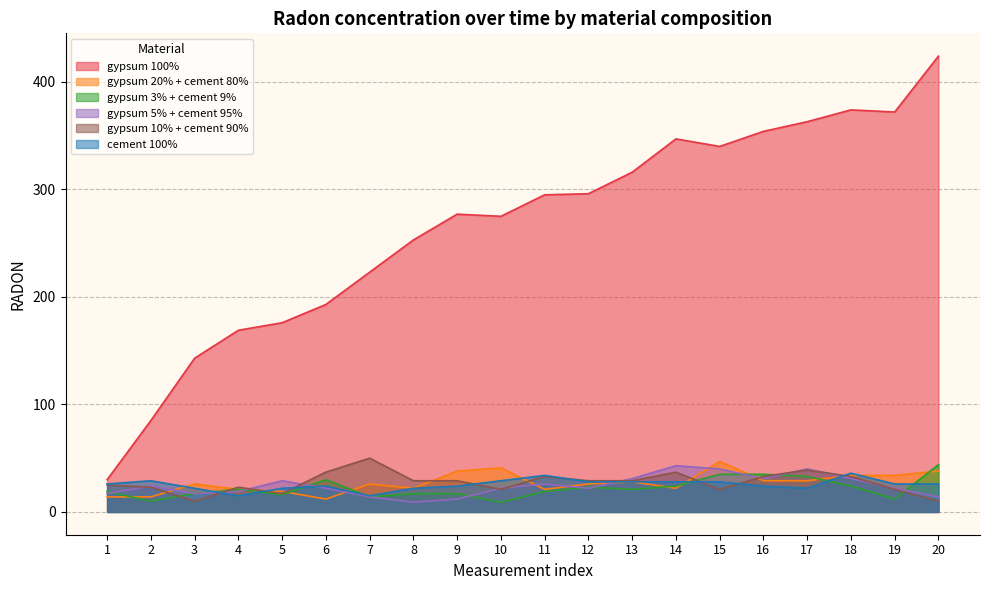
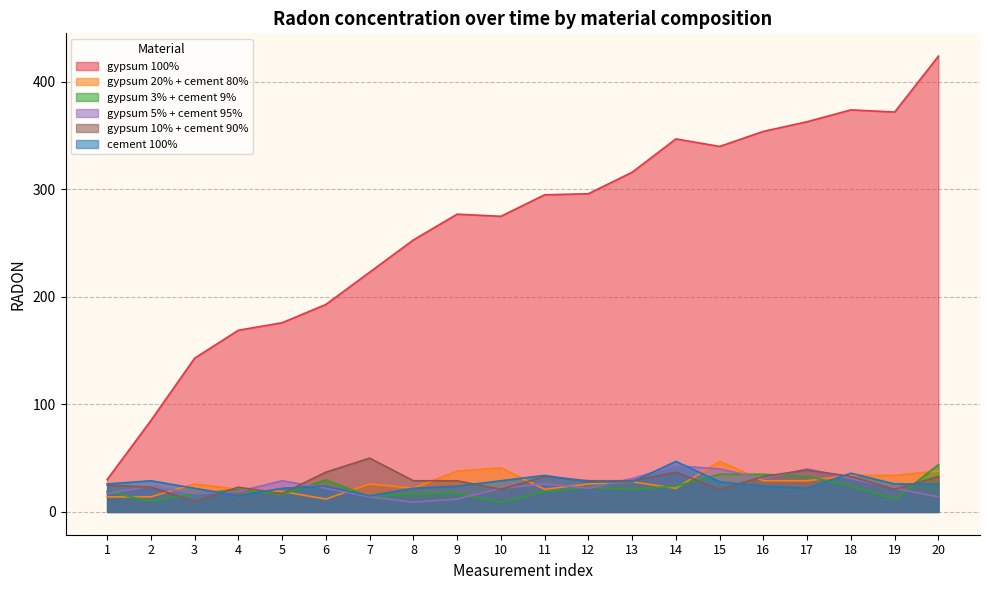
  {
    "gypsum 100%": {
      "1": 30,
      "2": 85,
      "3": 143,
      "4": 169,
      "5": 176,
      "6": 193,
      "7": 223,
      "8": 253,
      "9": 277,
      "10": 275,
      "11": 295,
      "12": 296,
      "13": 316,
      "14": 347,
      "15": 340,
      "16": 354,
      "17": 363,
      "18": 374,
      "19": 372,
      "20": 424
    },
    "gypsum 20% + cement 80%": {
      "1": 14,
      "2": 14,
      "3": 26,
      "6": 12,
      "7": 26,
      "9": 38,
      "10": 41,
      "15": 47,
      "17": 29,
      "19": 34,
      "20": 38
    },
    "gypsum 3% + cement 9%": {
      "2": 10,
      "6": 30,
      "8": 17,
      "9": 17,
      "10": 9,
      "13": 21,
      "15": 35,
      "17": 33,
      "18": 24,
      "19": 12,
      "20": 44
    },
    "gypsum 5% + cement 95%": {
      "5": 29,
      "8": 9,
      "9": 12,
      "11": 26,
      "14": 43,
      "15": 40,
      "20": 14
    },
    "gypsum 10% + cement 90%": {
      "3": 10,
      "6": 37,
      "7": 50,
      "8": 29,
      "9": 29,
      "14": 37,
      "15": 21,
-     "20": 10
+     "20": 33
    },
    "cement 100%": {
      "2": 29,
      "3": 22,
      "4": 15,
      "5": 22,
      "9": 24,
      "10": 29,
-     "14": 28,
+     "14": 47,
      "15": 28,
      "16": 24,
      "17": 22,
      "19": 26,
      "20": 26
    }
  }
